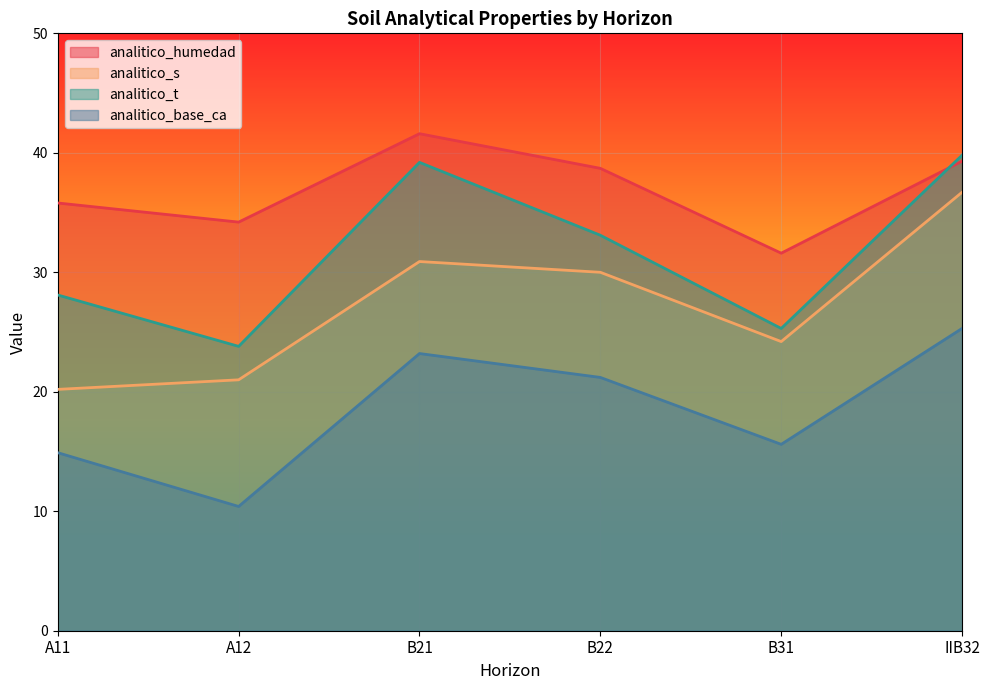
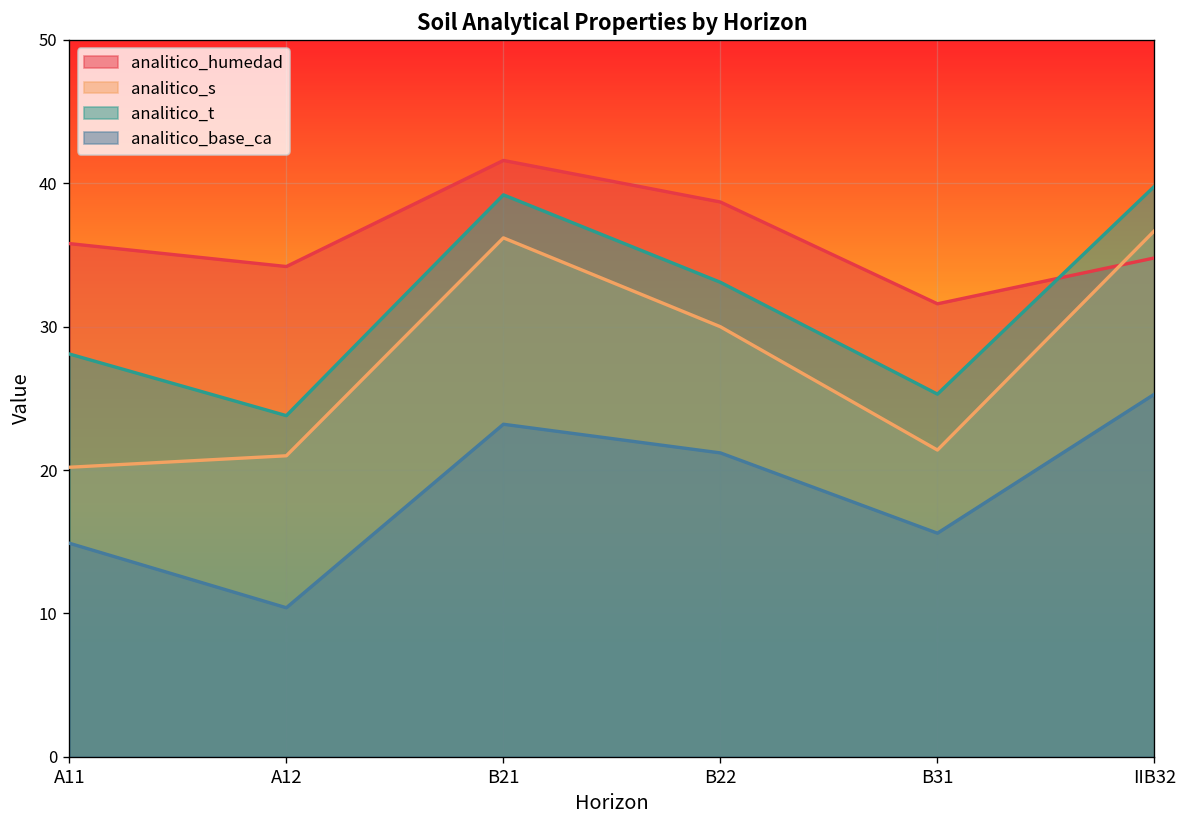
  {
    "analitico_humedad": {
      "A11": 35.8,
      "A12": 34.2,
      "B21": 41.6,
      "B22": 38.7,
      "B31": 31.6,
-     "IIB32": 39.3
+     "IIB32": 34.8
    },
    "analitico_s": {
      "A11": 20.2,
      "A12": 21.0,
-     "B21": 30.9,
+     "B21": 36.2,
      "B22": 30.0,
-     "B31": 24.2,
+     "B31": 21.4,
      "IIB32": 36.7
    }
  }
